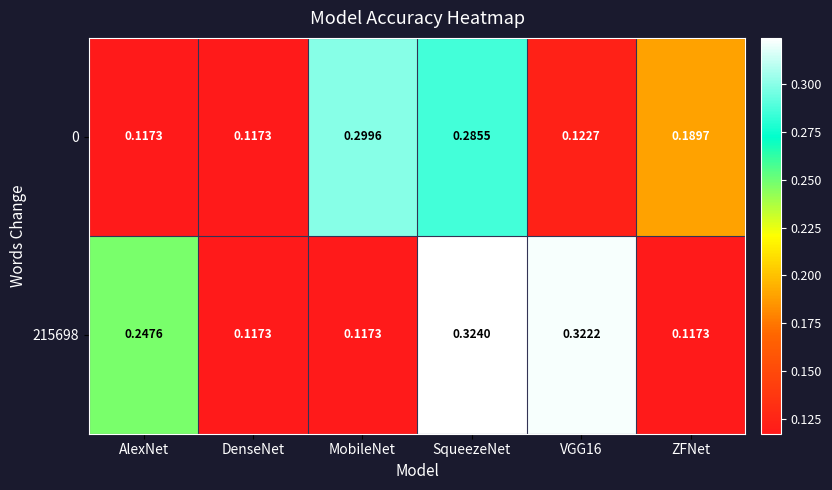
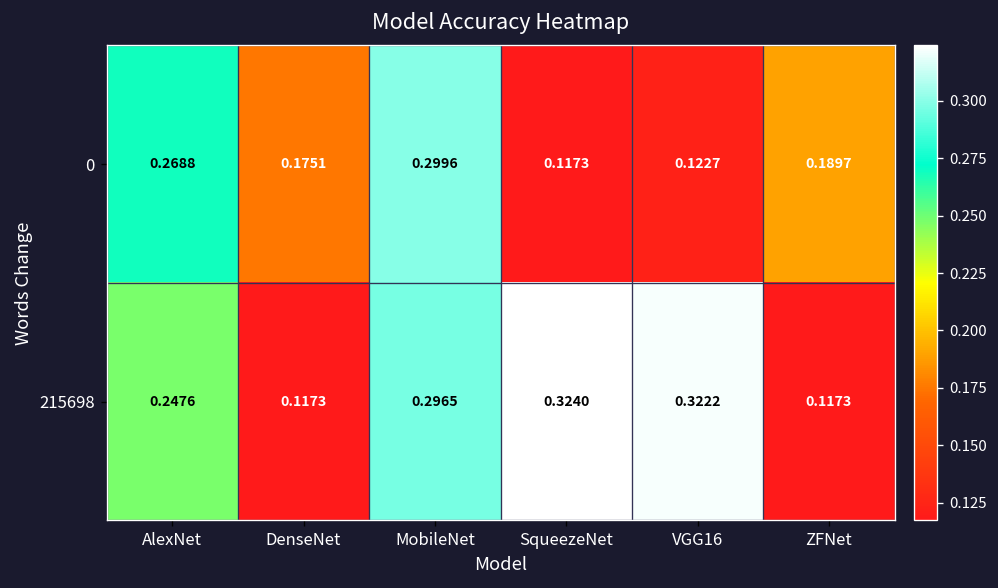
  {
    "0": {
-     "AlexNet": 0.1173,
-     "DenseNet": 0.1173,
+     "AlexNet": 0.2688,
+     "DenseNet": 0.1751,
      "MobileNet": 0.2996,
-     "SqueezeNet": 0.2855,
+     "SqueezeNet": 0.1173,
      "VGG16": 0.1227,
      "ZFNet": 0.1897
    },
    "215698": {
      "AlexNet": 0.2476,
      "DenseNet": 0.1173,
-     "MobileNet": 0.1173,
+     "MobileNet": 0.2965,
      "SqueezeNet": 0.3240,
      "VGG16": 0.3222,
      "ZFNet": 0.1173
    }
  }
